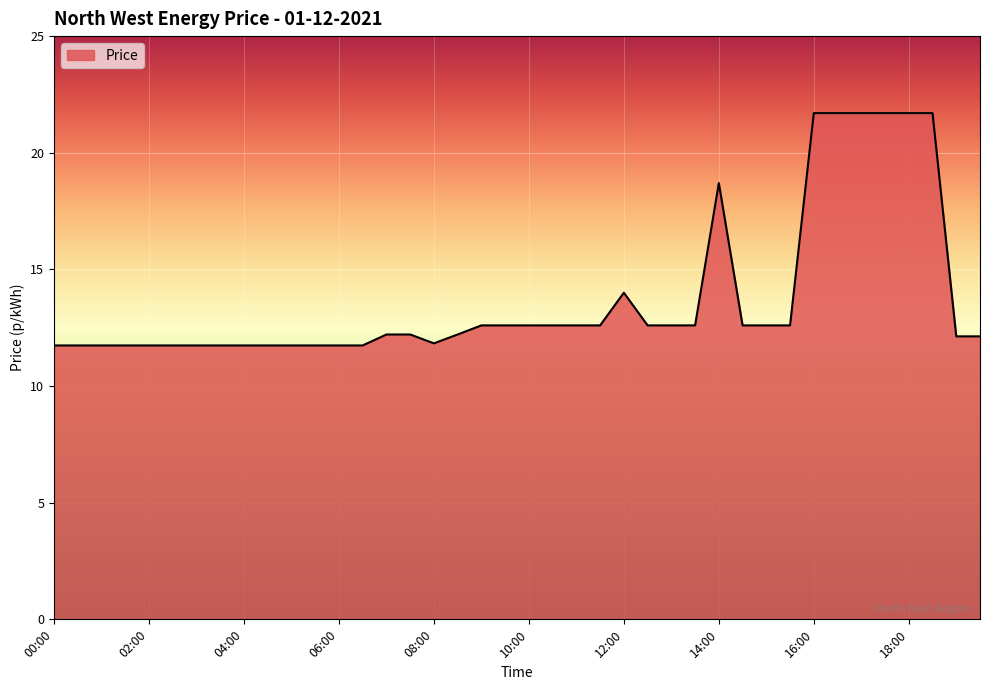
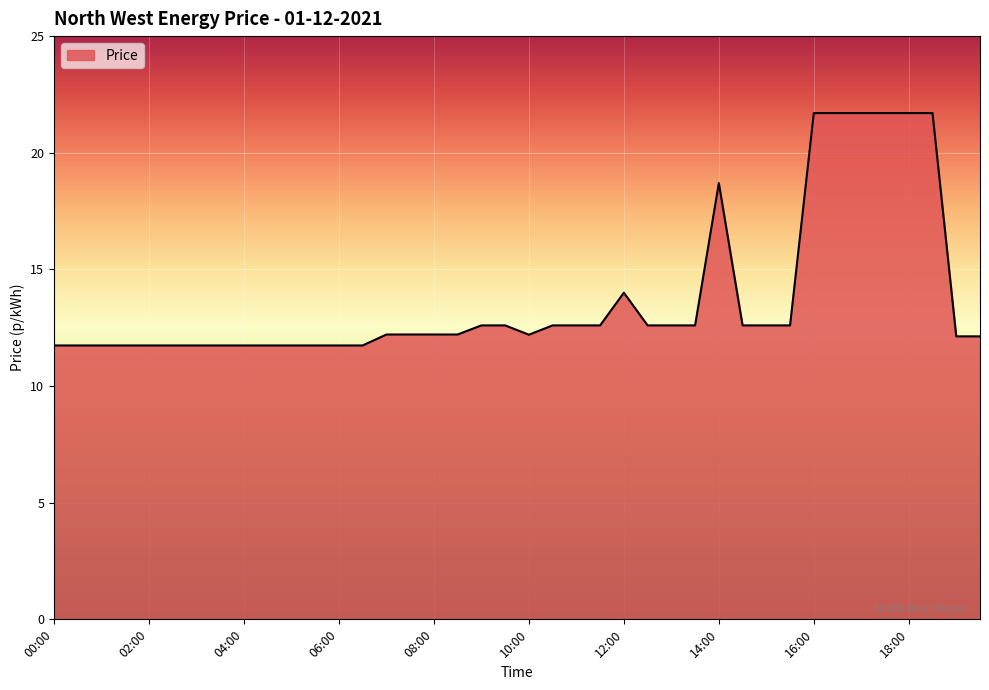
  {
    "00:00": 11.7,
    "02:00": 11.7,
    "04:00": 11.7,
    "06:00": 11.7,
-   "08:00": 11.8,
-   "10:00": 12.6,
+   "08:00": 12.2,
+   "10:00": 12.2,
    "12:00": 14.0,
    "14:00": 18.7,
    "16:00": 21.7,
    "18:00": 21.7
  }
